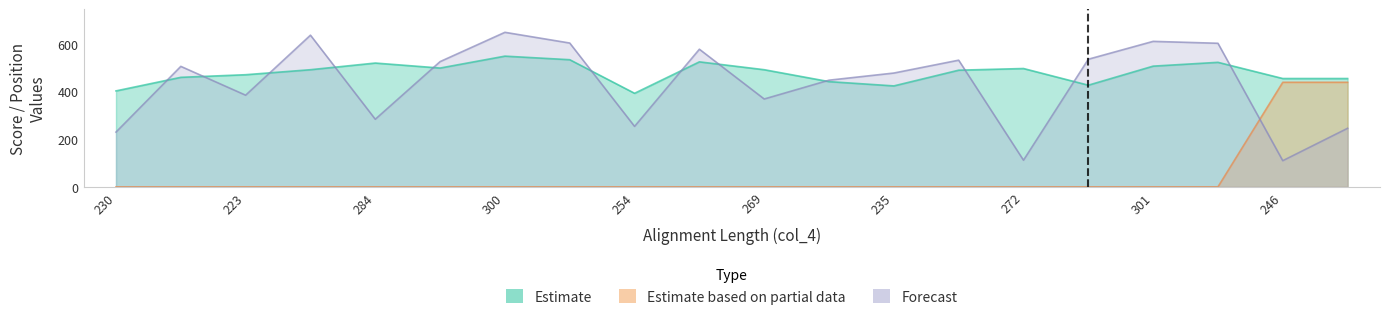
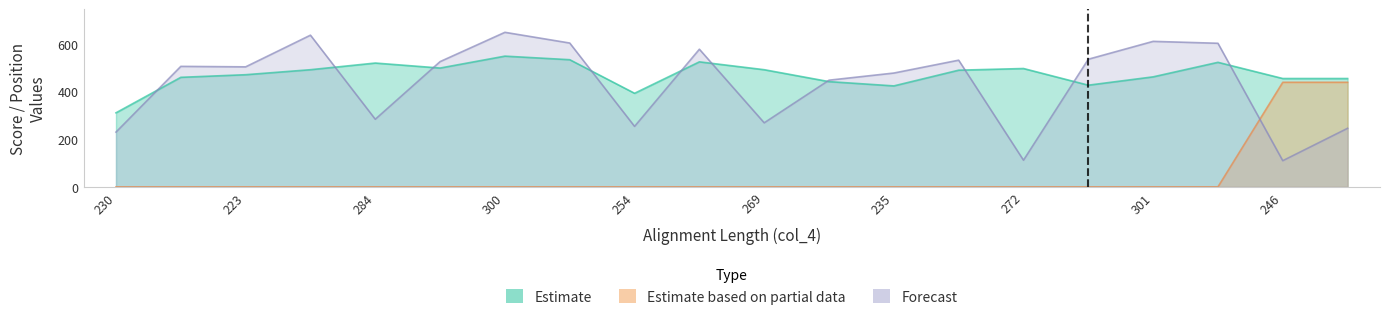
  {
    "Estimate": {
-     "230": 400,
+     "230": 310,
      "223": 470,
      "284": 520,
      "300": 550,
      "254": 390,
      "269": 490,
      "235": 420,
      "272": 500,
-     "301": 510,
+     "301": 460,
      "246": 460
    },
    "Estimate based on partial data": {
      "230": 0,
      "223": 0,
      "284": 0,
      "300": 0,
      "254": 0,
      "269": 0,
      "235": 0,
      "272": 0,
      "301": 0,
      "246": 440
    },
    "Forecast": {
      "230": 230,
-     "223": 390,
+     "223": 500,
      "284": 280,
      "300": 650,
      "254": 250,
-     "269": 370,
+     "269": 270,
      "235": 480,
      "272": 110,
      "301": 610,
      "246": 110
    }
  }
